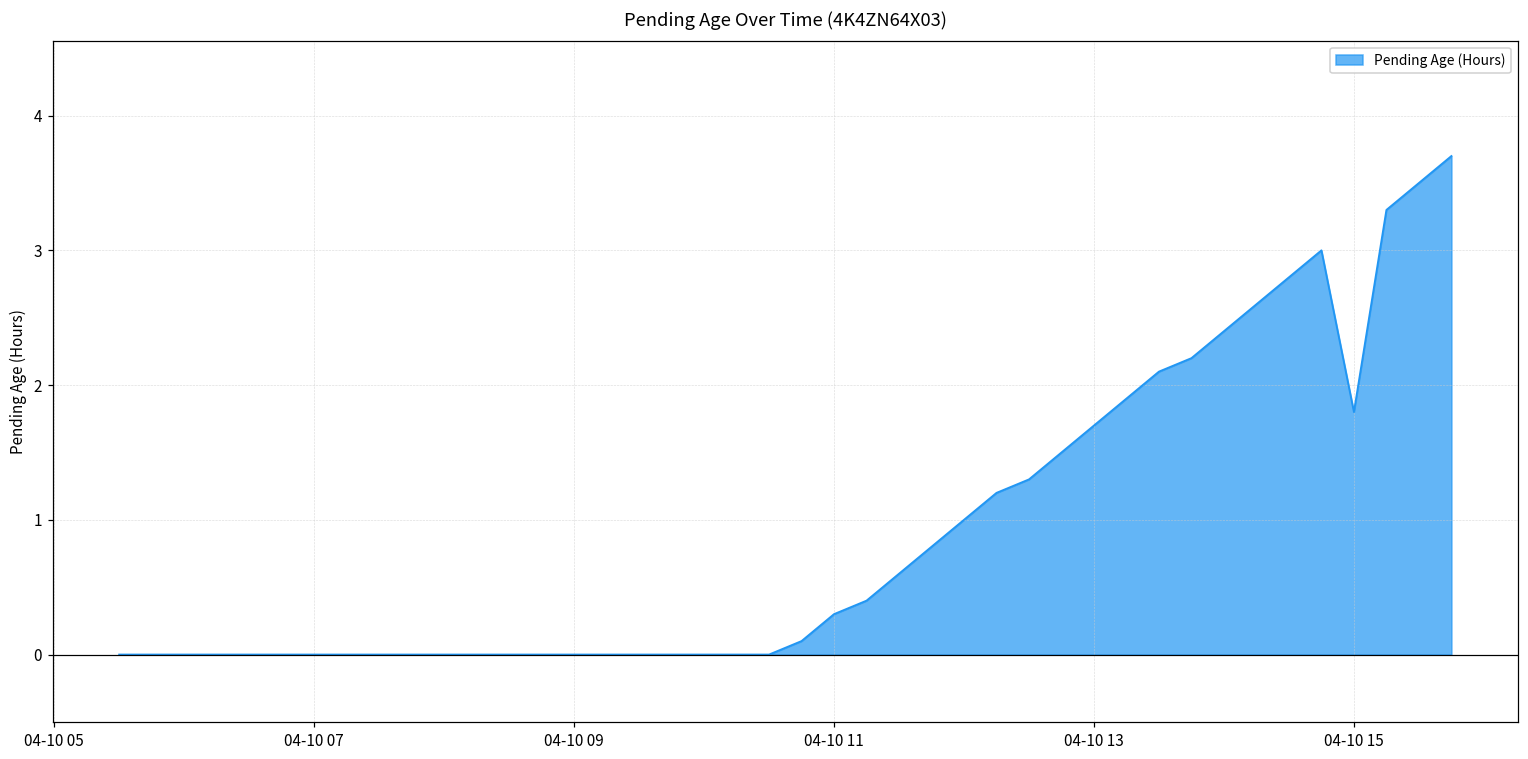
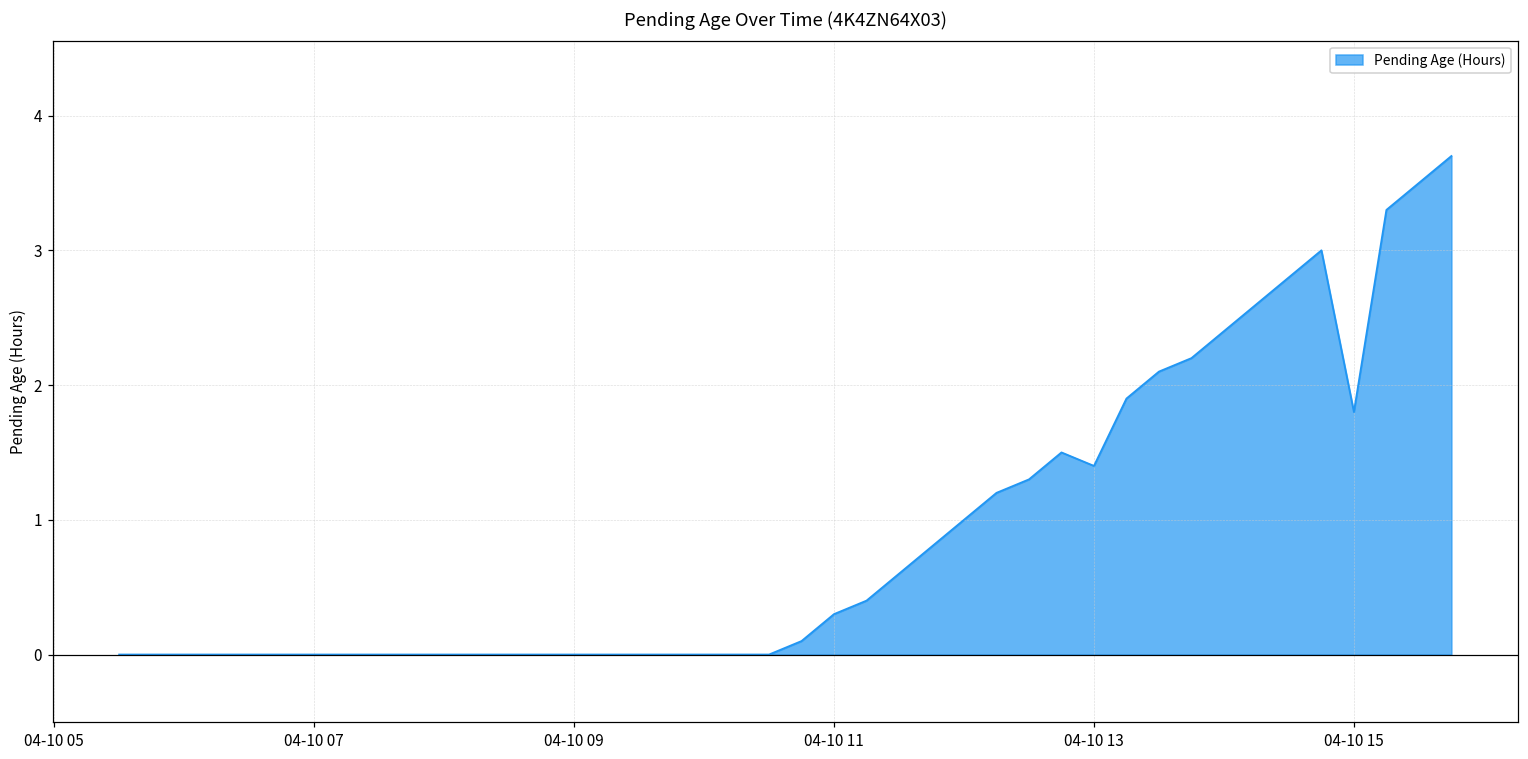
  {
    "04-10 07": 0.0,
    "04-10 09": 0.0,
    "04-10 11": 0.3,
-   "04-10 13": 1.7,
+   "04-10 13": 1.4,
    "04-10 15": 1.8
  }
